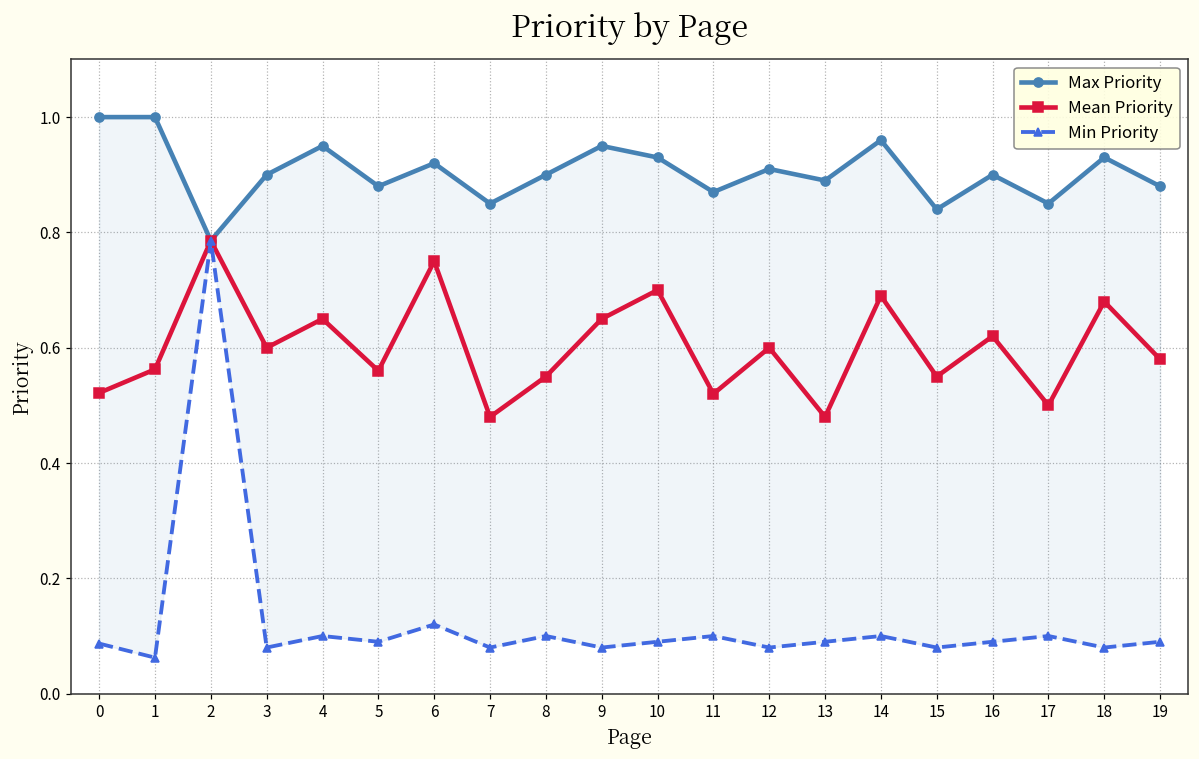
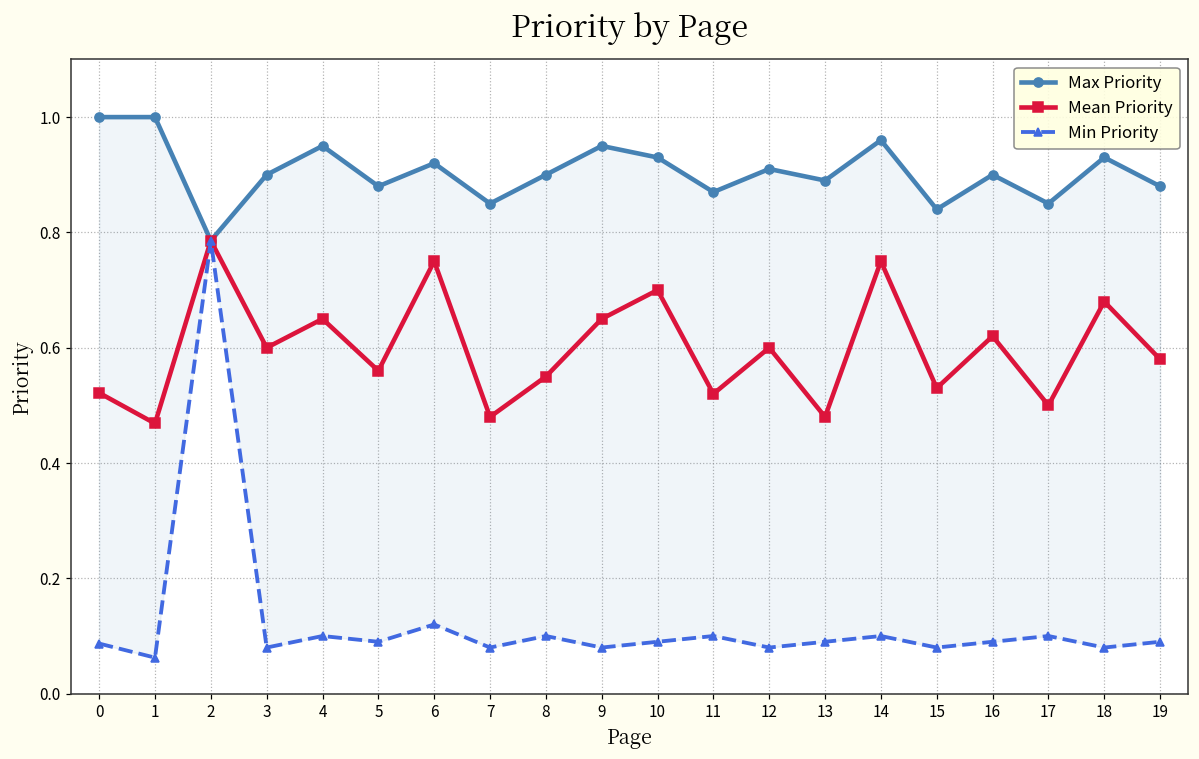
  {
    "Mean Priority": {
      "0": 0.52,
-     "1": 0.56,
+     "1": 0.47,
      "3": 0.60,
      "4": 0.65,
      "5": 0.56,
      "6": 0.75,
      "7": 0.48,
      "8": 0.55,
      "9": 0.65,
      "10": 0.70,
      "11": 0.52,
      "12": 0.60,
      "13": 0.48,
-     "14": 0.69,
-     "15": 0.55,
+     "14": 0.75,
+     "15": 0.53,
      "16": 0.62,
      "17": 0.50,
      "18": 0.68,
      "19": 0.58
    }
  }
